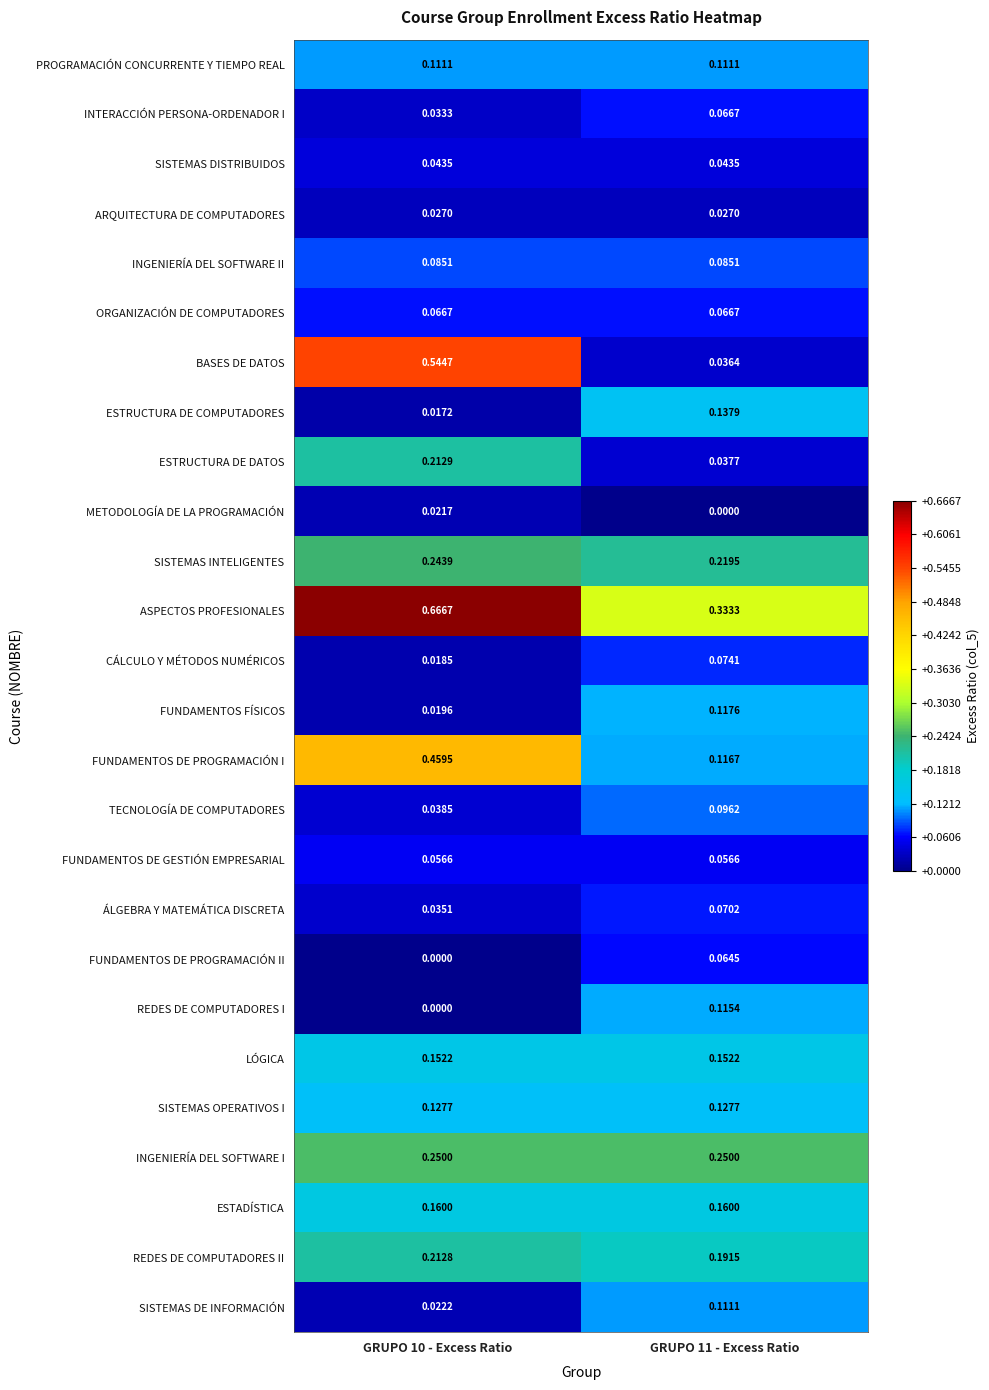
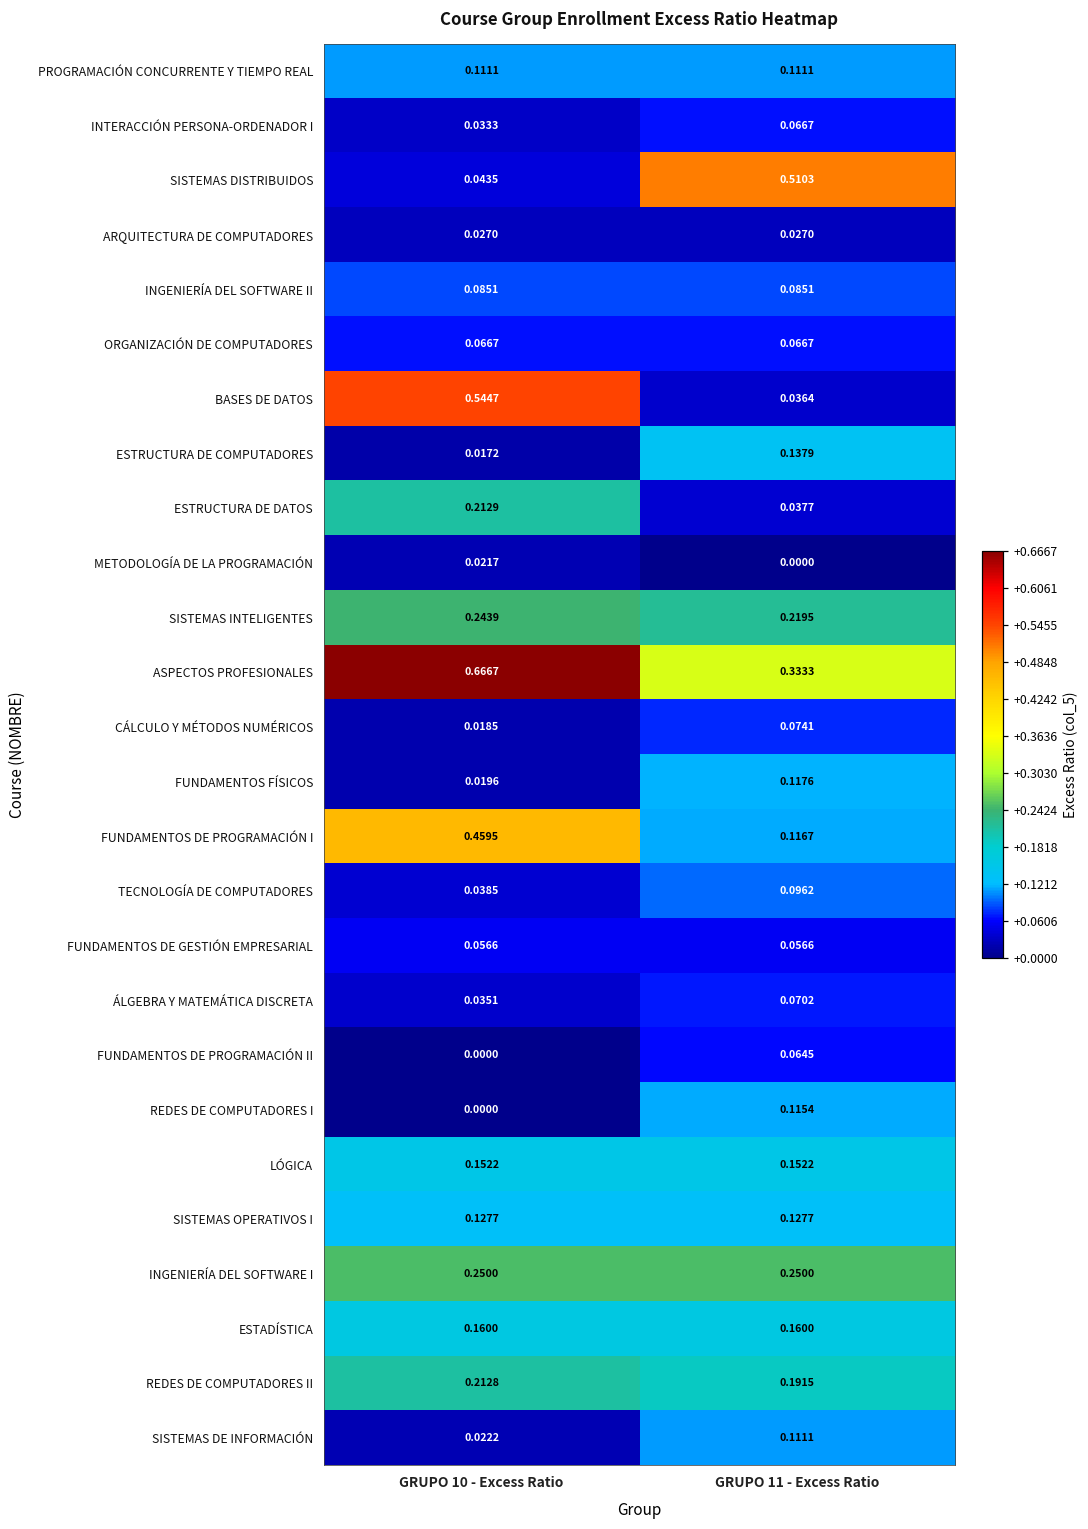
  {
    "PROGRAMACIÓN CONCURRENTE Y TIEMPO REAL": {
      "GRUPO 10 - Excess Ratio": 0.1111,
      "GRUPO 11 - Excess Ratio": 0.1111
    },
    "INTERACCIÓN PERSONA-ORDENADOR I": {
      "GRUPO 10 - Excess Ratio": 0.0333,
      "GRUPO 11 - Excess Ratio": 0.0667
    },
    "SISTEMAS DISTRIBUIDOS": {
      "GRUPO 10 - Excess Ratio": 0.0435,
-     "GRUPO 11 - Excess Ratio": 0.0435
+     "GRUPO 11 - Excess Ratio": 0.5103
    },
    "ARQUITECTURA DE COMPUTADORES": {
      "GRUPO 10 - Excess Ratio": 0.0270,
      "GRUPO 11 - Excess Ratio": 0.0270
    },
    "INGENIERÍA DEL SOFTWARE II": {
      "GRUPO 10 - Excess Ratio": 0.0851,
      "GRUPO 11 - Excess Ratio": 0.0851
    },
    "ORGANIZACIÓN DE COMPUTADORES": {
      "GRUPO 10 - Excess Ratio": 0.0667,
      "GRUPO 11 - Excess Ratio": 0.0667
    },
    "BASES DE DATOS": {
      "GRUPO 10 - Excess Ratio": 0.5447,
      "GRUPO 11 - Excess Ratio": 0.0364
    },
    "ESTRUCTURA DE COMPUTADORES": {
      "GRUPO 10 - Excess Ratio": 0.0172,
      "GRUPO 11 - Excess Ratio": 0.1379
    },
    "ESTRUCTURA DE DATOS": {
      "GRUPO 10 - Excess Ratio": 0.2129,
      "GRUPO 11 - Excess Ratio": 0.0377
    },
    "METODOLOGÍA DE LA PROGRAMACIÓN": {
      "GRUPO 10 - Excess Ratio": 0.0217,
      "GRUPO 11 - Excess Ratio": 0.0000
    },
    "SISTEMAS INTELIGENTES": {
      "GRUPO 10 - Excess Ratio": 0.2439,
      "GRUPO 11 - Excess Ratio": 0.2195
    },
    "ASPECTOS PROFESIONALES": {
      "GRUPO 10 - Excess Ratio": 0.6667,
      "GRUPO 11 - Excess Ratio": 0.3333
    },
    "CÁLCULO Y MÉTODOS NUMÉRICOS": {
      "GRUPO 10 - Excess Ratio": 0.0185,
      "GRUPO 11 - Excess Ratio": 0.0741
    },
    "FUNDAMENTOS FÍSICOS": {
      "GRUPO 10 - Excess Ratio": 0.0196,
      "GRUPO 11 - Excess Ratio": 0.1176
    },
    "FUNDAMENTOS DE PROGRAMACIÓN I": {
      "GRUPO 10 - Excess Ratio": 0.4595,
      "GRUPO 11 - Excess Ratio": 0.1167
    },
    "TECNOLOGÍA DE COMPUTADORES": {
      "GRUPO 10 - Excess Ratio": 0.0385,
      "GRUPO 11 - Excess Ratio": 0.0962
    },
    "FUNDAMENTOS DE GESTIÓN EMPRESARIAL": {
      "GRUPO 10 - Excess Ratio": 0.0566,
      "GRUPO 11 - Excess Ratio": 0.0566
    },
    "ÁLGEBRA Y MATEMÁTICA DISCRETA": {
      "GRUPO 10 - Excess Ratio": 0.0351,
      "GRUPO 11 - Excess Ratio": 0.0702
    },
    "FUNDAMENTOS DE PROGRAMACIÓN II": {
      "GRUPO 10 - Excess Ratio": 0.0000,
      "GRUPO 11 - Excess Ratio": 0.0645
    },
    "REDES DE COMPUTADORES I": {
      "GRUPO 10 - Excess Ratio": 0.0000,
      "GRUPO 11 - Excess Ratio": 0.1154
    },
    "LÓGICA": {
      "GRUPO 10 - Excess Ratio": 0.1522,
      "GRUPO 11 - Excess Ratio": 0.1522
    },
    "SISTEMAS OPERATIVOS I": {
      "GRUPO 10 - Excess Ratio": 0.1277,
      "GRUPO 11 - Excess Ratio": 0.1277
    },
    "INGENIERÍA DEL SOFTWARE I": {
      "GRUPO 10 - Excess Ratio": 0.2500,
      "GRUPO 11 - Excess Ratio": 0.2500
    },
    "ESTADÍSTICA": {
      "GRUPO 10 - Excess Ratio": 0.1600,
      "GRUPO 11 - Excess Ratio": 0.1600
    },
    "REDES DE COMPUTADORES II": {
      "GRUPO 10 - Excess Ratio": 0.2128,
      "GRUPO 11 - Excess Ratio": 0.1915
    },
    "SISTEMAS DE INFORMACIÓN": {
      "GRUPO 10 - Excess Ratio": 0.0222,
      "GRUPO 11 - Excess Ratio": 0.1111
    }
  }
